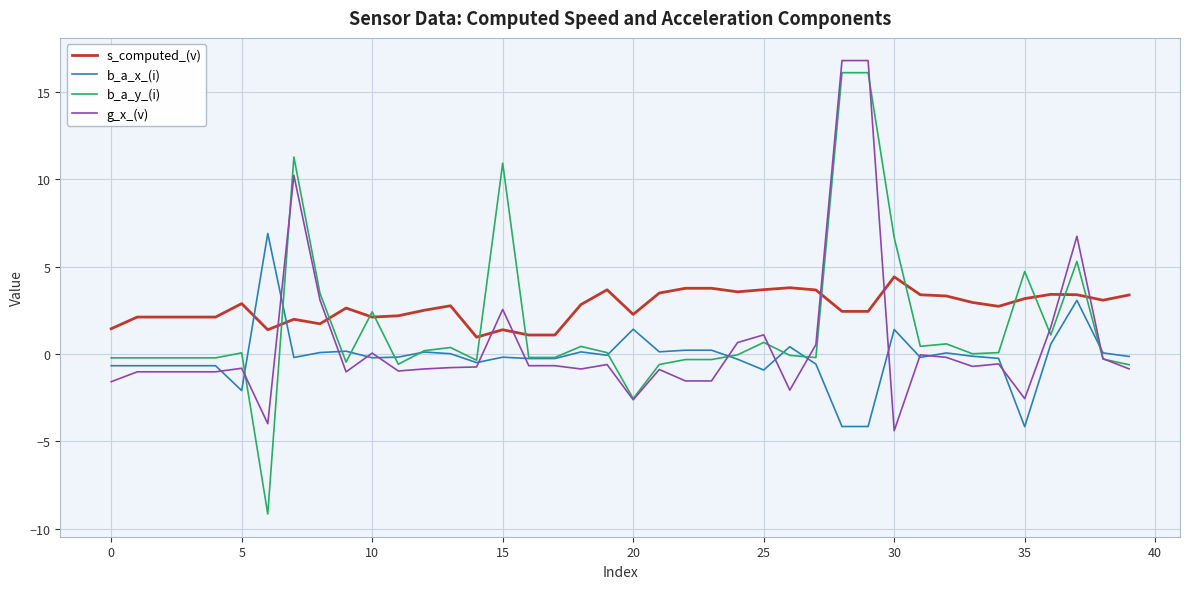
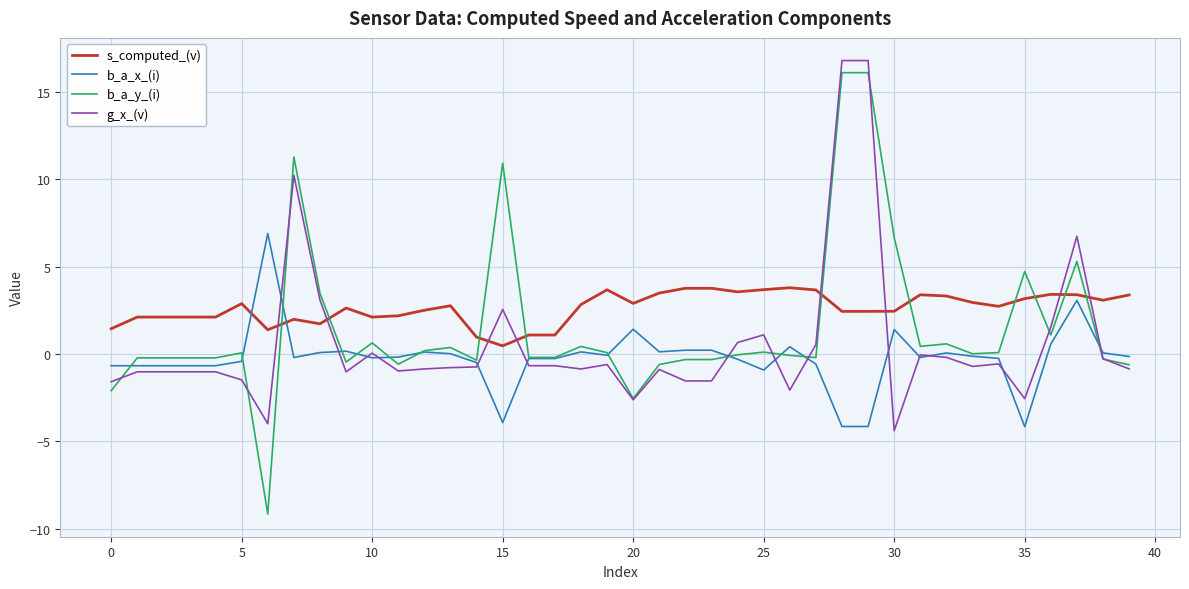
  {
    "s_computed_(v)": {
      "0": 1.4,
      "5": 2.9,
      "10": 2.1,
-     "15": 1.4,
-     "20": 2.3,
+     "15": 0.5,
+     "20": 2.9,
      "25": 3.7,
-     "30": 4.4,
+     "30": 2.4,
      "35": 3.2
    },
    "b_a_x_(i)": {
      "0": -0.7,
-     "5": -2.1,
+     "5": -0.4,
      "10": -0.2,
-     "15": -0.2,
+     "15": -3.9,
      "20": 1.4,
      "25": -0.9,
      "30": 1.4,
      "35": -4.2
    },
    "b_a_y_(i)": {
-     "0": -0.2,
+     "0": -2.1,
      "5": 0.1,
-     "10": 2.4,
+     "10": 0.6,
      "15": 10.9,
-     "25": 0.7,
+     "25": 0.1,
      "30": 6.7,
      "35": 4.7
    },
    "g_x_(v)": {
      "0": -1.6,
-     "5": -0.8,
+     "5": -1.5,
      "10": 0.1,
      "15": 2.6,
      "25": 1.1,
      "30": -4.4,
      "35": -2.6
    }
  }
